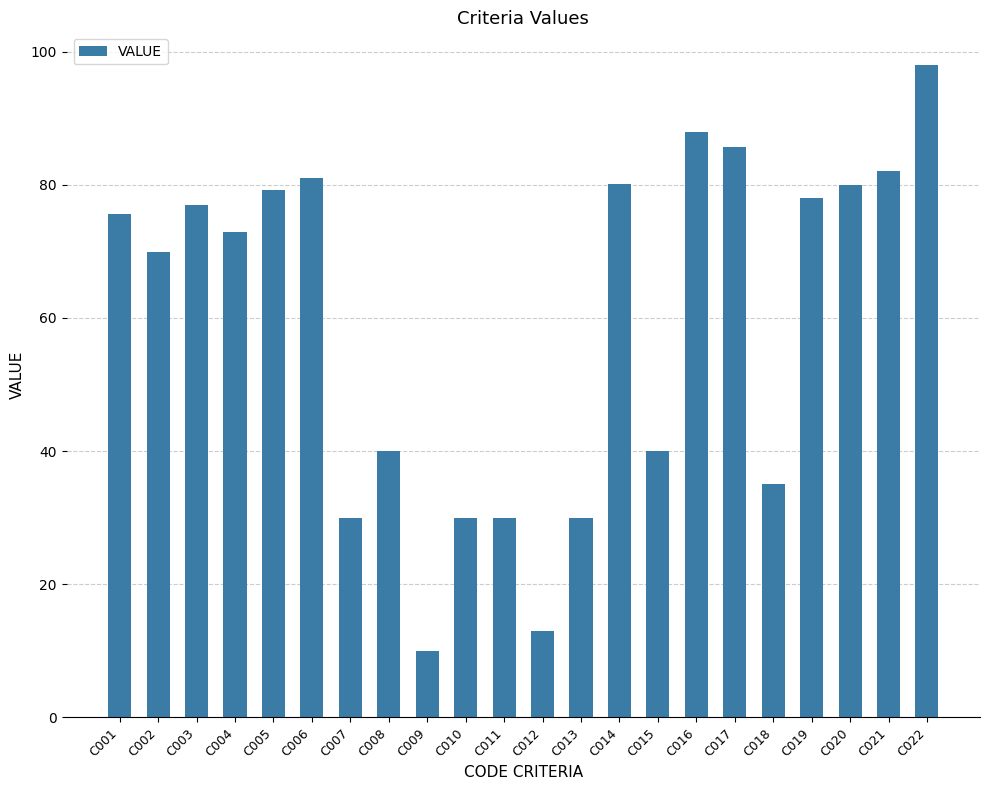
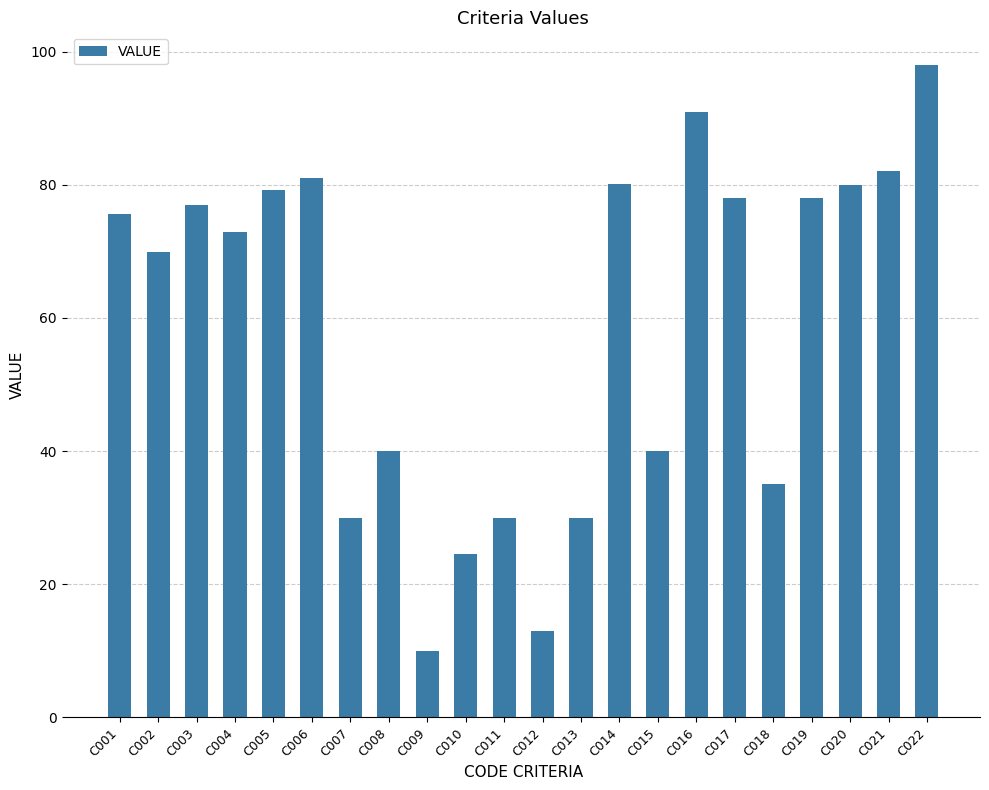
  {
    "C001": 76,
    "C002": 70,
    "C003": 77,
    "C004": 73,
    "C005": 79,
    "C006": 81,
    "C007": 30,
    "C008": 40,
    "C009": 10,
-   "C010": 30,
+   "C010": 25,
    "C011": 30,
    "C012": 13,
    "C013": 30,
    "C014": 80,
    "C015": 40,
-   "C016": 88,
-   "C017": 86,
+   "C016": 91,
+   "C017": 78,
    "C018": 35,
    "C019": 78,
    "C020": 80,
    "C021": 82,
    "C022": 98
  }
